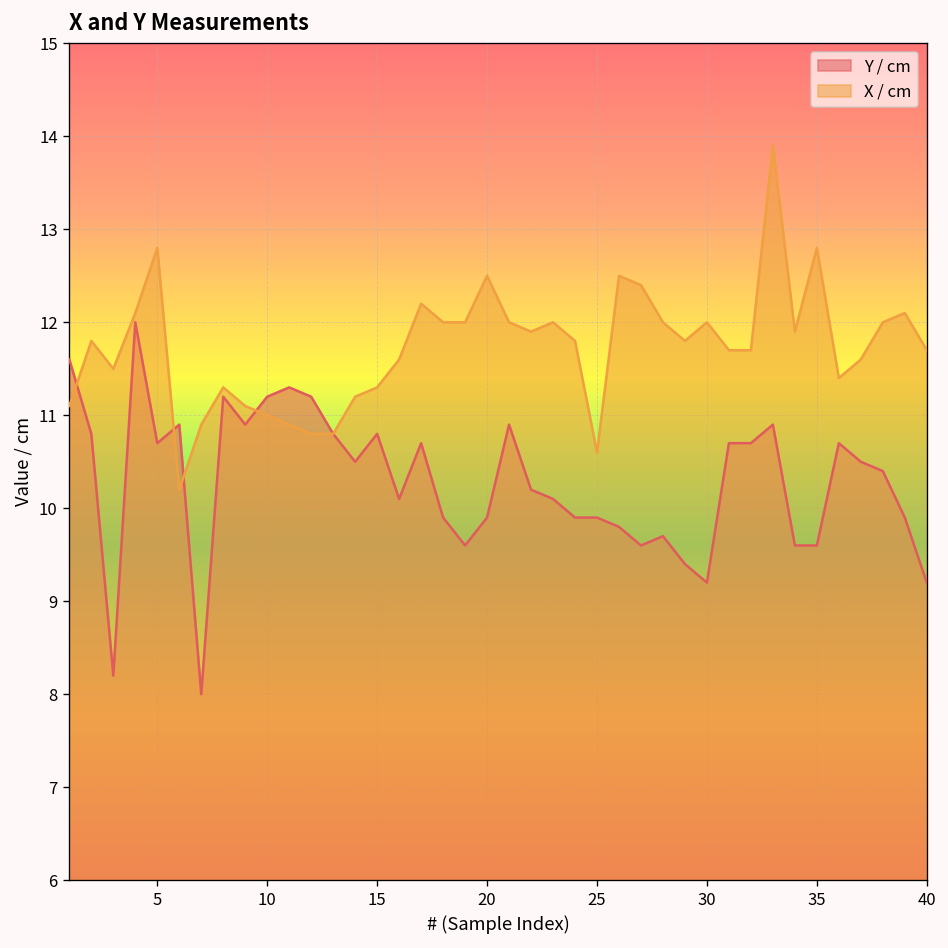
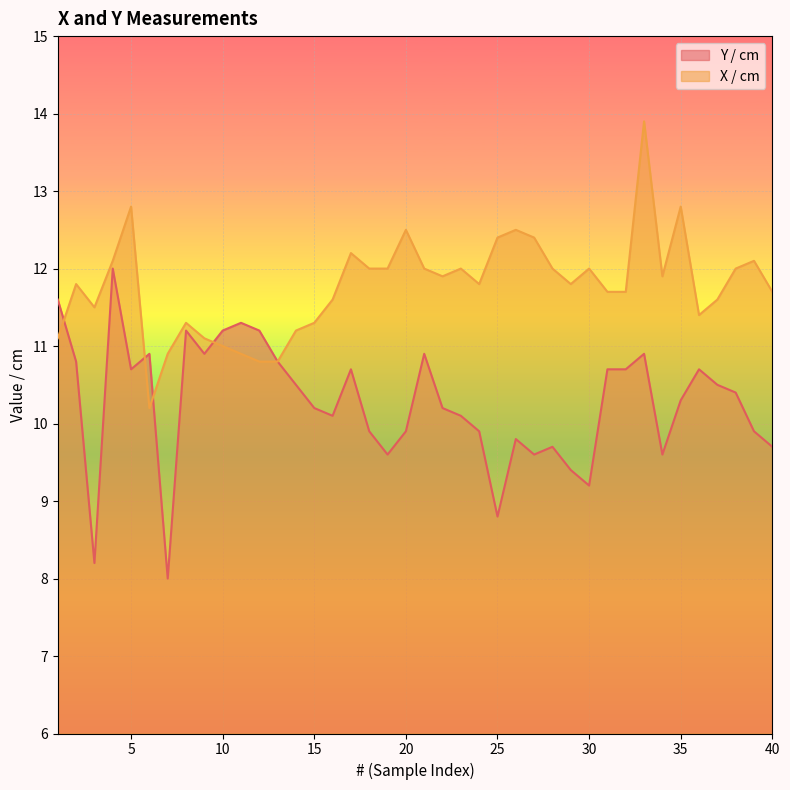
  {
    "Y / cm": {
      "5": 10.7,
      "10": 11.2,
-     "15": 10.8,
+     "15": 10.2,
      "20": 9.9,
-     "25": 9.9,
+     "25": 8.8,
      "30": 9.2,
-     "35": 9.6,
-     "40": 9.2
+     "35": 10.3,
+     "40": 9.7
    },
    "X / cm": {
      "5": 12.8,
      "10": 11.0,
      "15": 11.3,
      "20": 12.5,
-     "25": 10.6,
+     "25": 12.4,
      "30": 12.0,
      "35": 12.8,
      "40": 11.7
    }
  }
